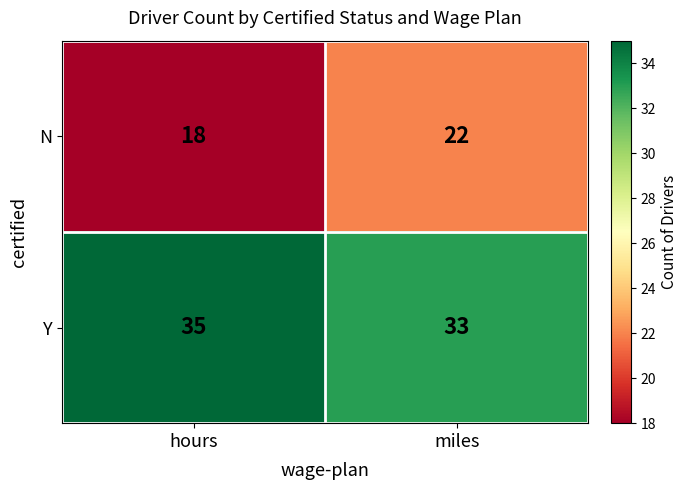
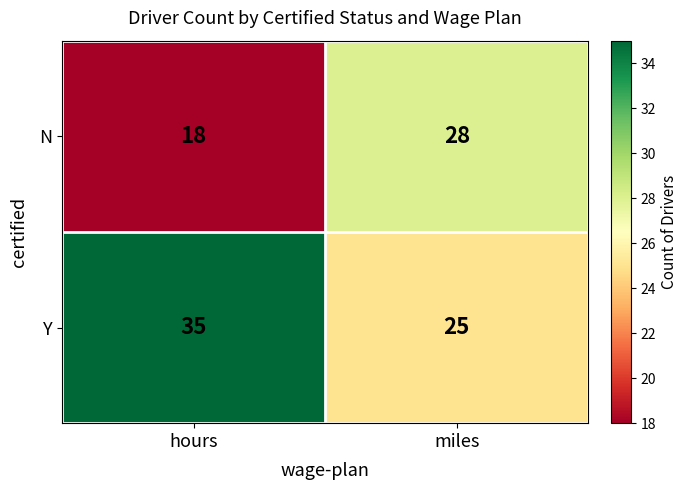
  {
    "N": {
      "hours": 18,
-     "miles": 22
+     "miles": 28
    },
    "Y": {
      "hours": 35,
-     "miles": 33
+     "miles": 25
    }
  }
